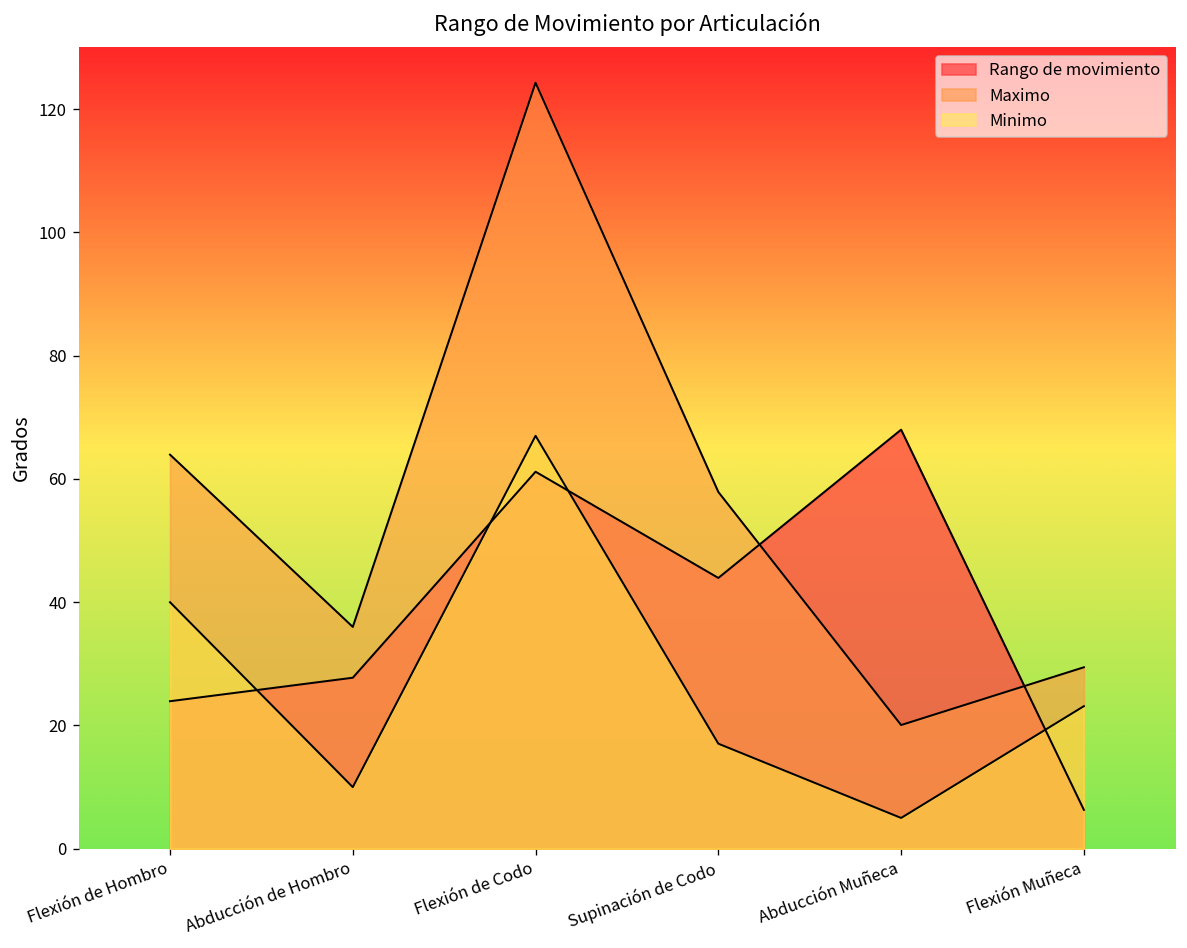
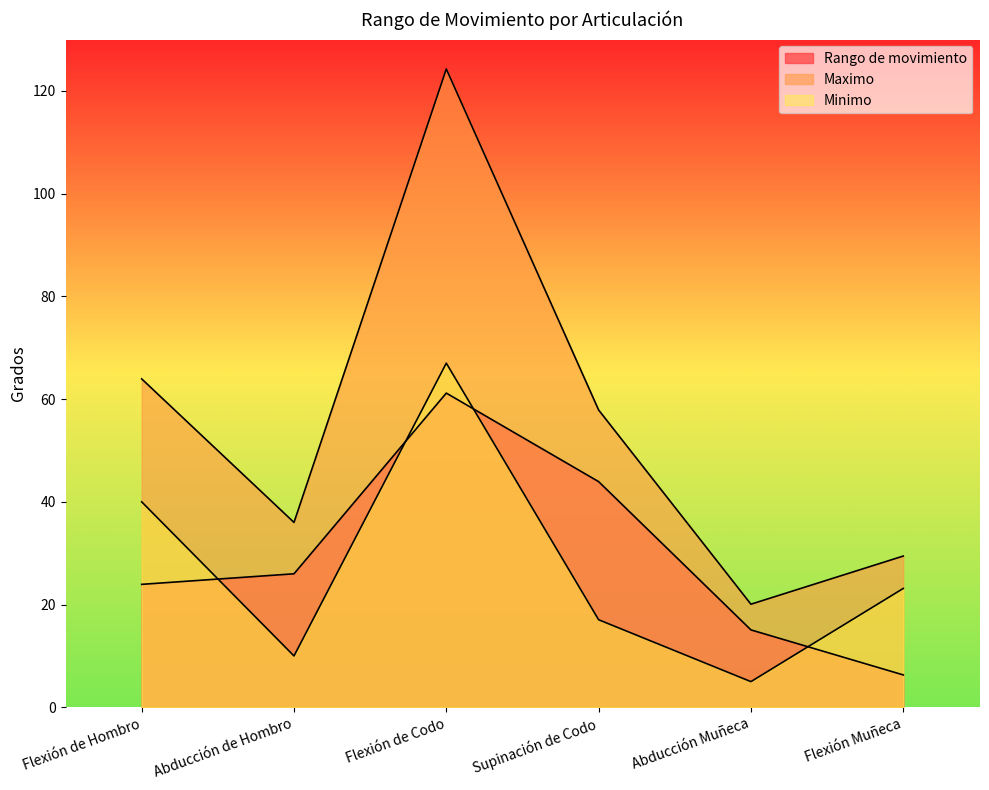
  {
    "Rango de movimiento": {
      "Flexión de Hombro": 24,
-     "Abducción de Hombro": 28,
+     "Abducción de Hombro": 26,
      "Flexión de Codo": 61,
      "Supinación de Codo": 44,
-     "Abducción Muñeca": 68,
+     "Abducción Muñeca": 15,
      "Flexión Muñeca": 6
    }
  }
